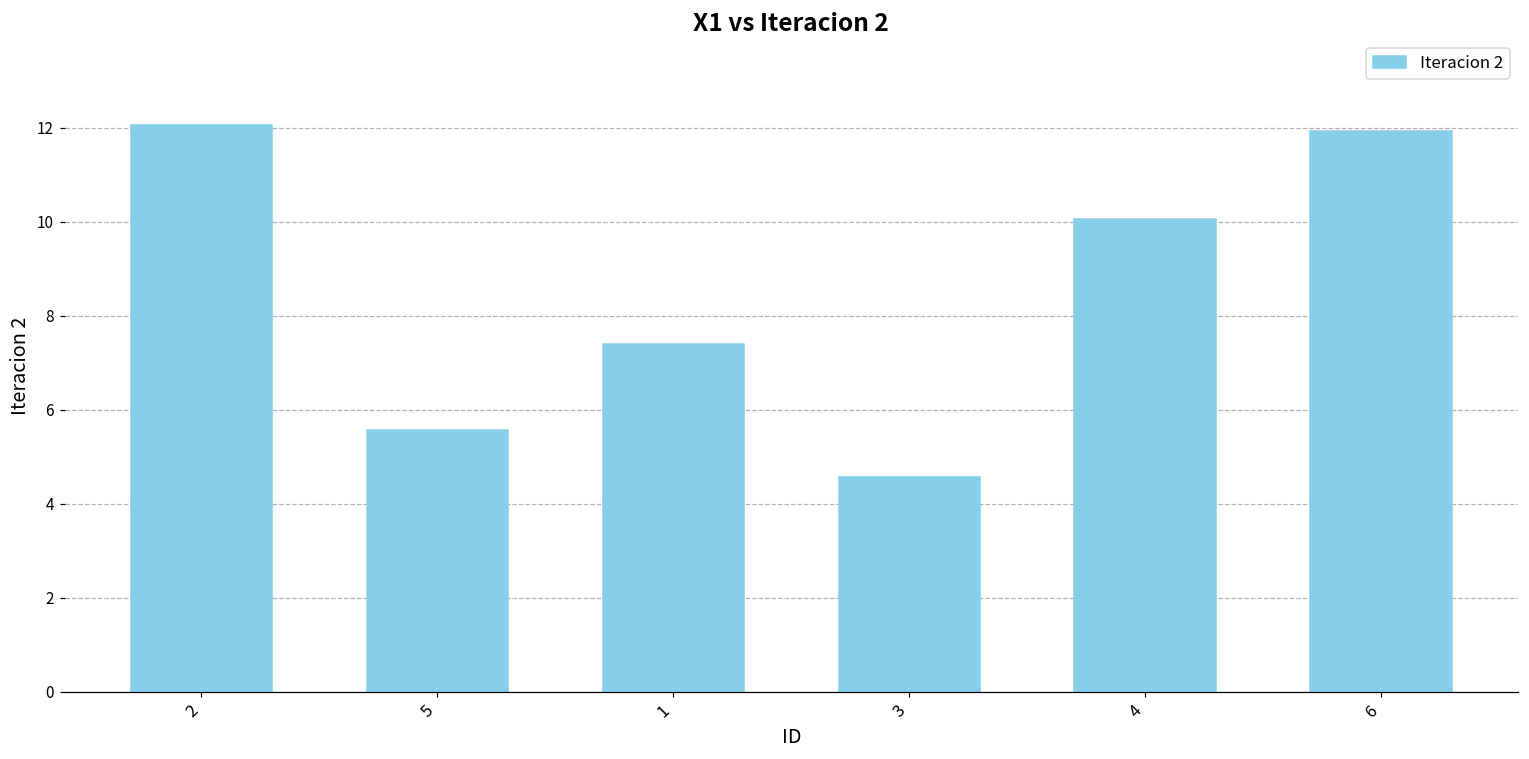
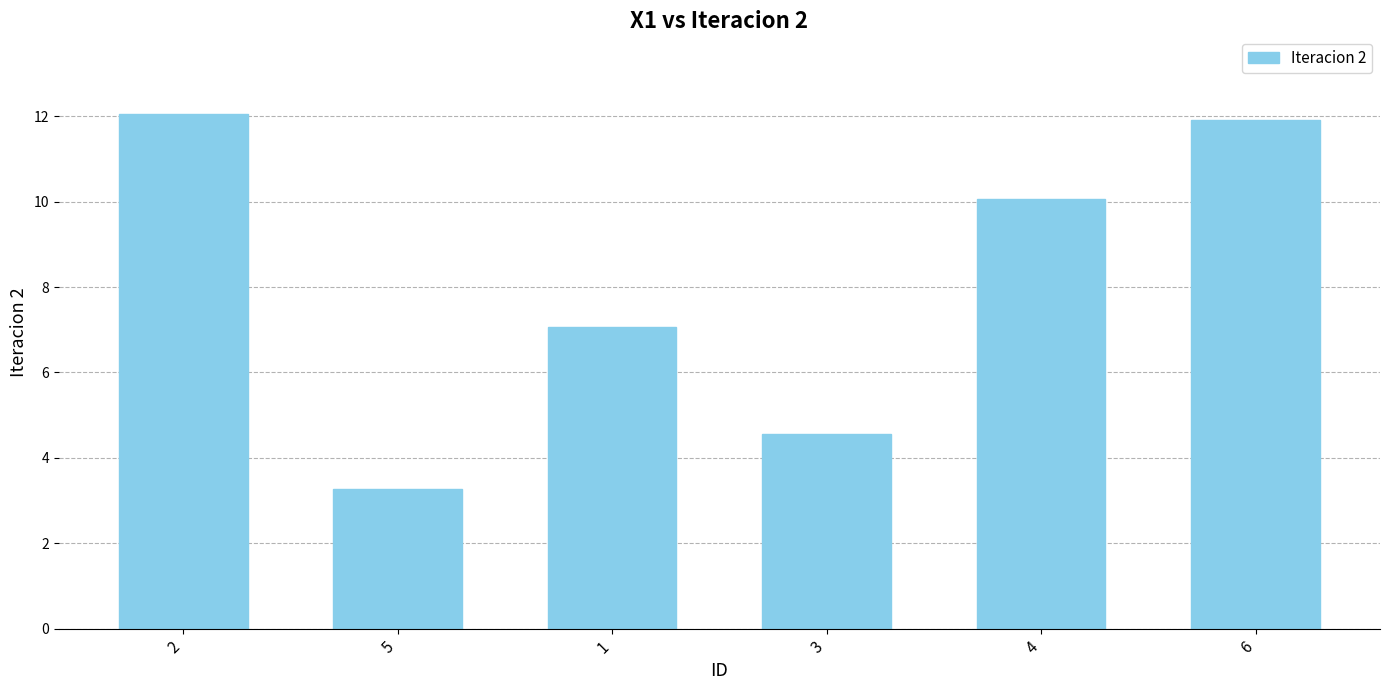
  {
    "2": 12.1,
-   "5": 5.6,
-   "1": 7.4,
+   "5": 3.3,
+   "1": 7.1,
    "3": 4.6,
    "4": 10.1,
    "6": 11.9
  }
